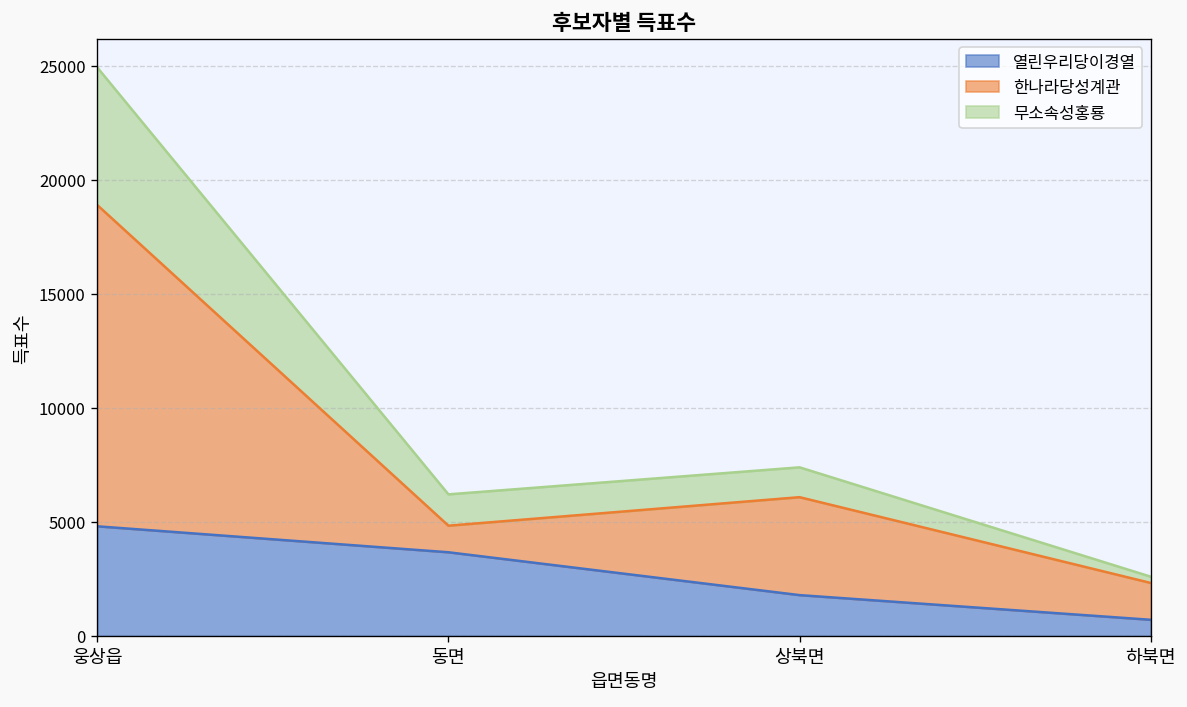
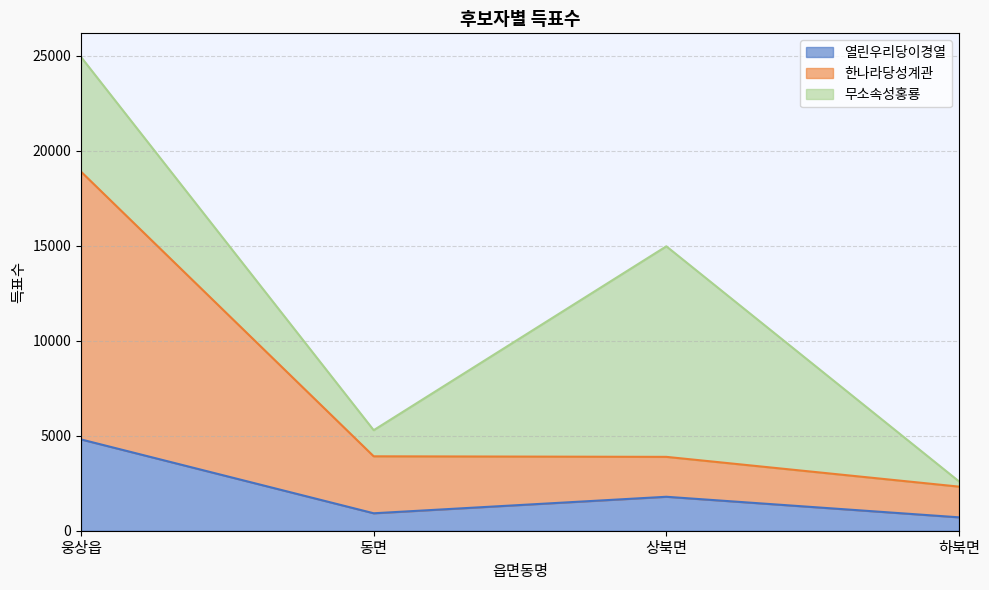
  {
    "열린우리당이경열": {
      "웅상읍": 4800,
-     "동면": 3700,
+     "동면": 900,
      "상북면": 1800,
      "하북면": 700
    },
    "한나라당성계관": {
      "웅상읍": 14100,
-     "동면": 1200,
-     "상북면": 4300,
+     "동면": 3000,
+     "상북면": 2100,
      "하북면": 1600
    },
    "무소속성홍룡": {
      "웅상읍": 6000,
      "동면": 1400,
-     "상북면": 1300,
+     "상북면": 11100,
      "하북면": 300
    }
  }
